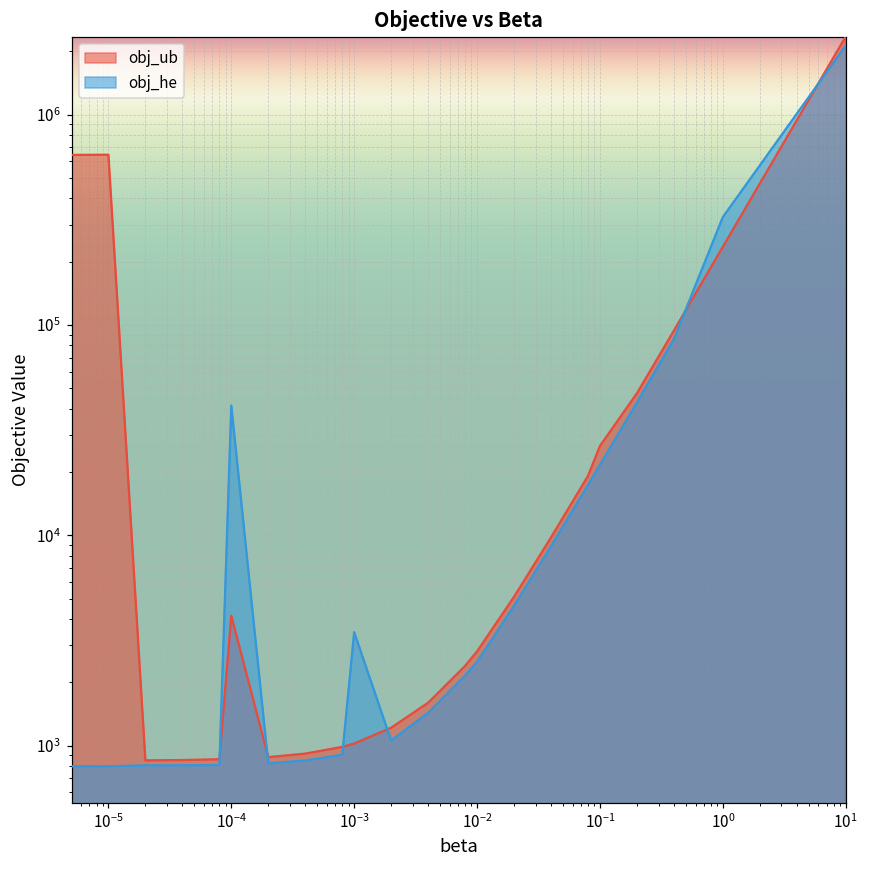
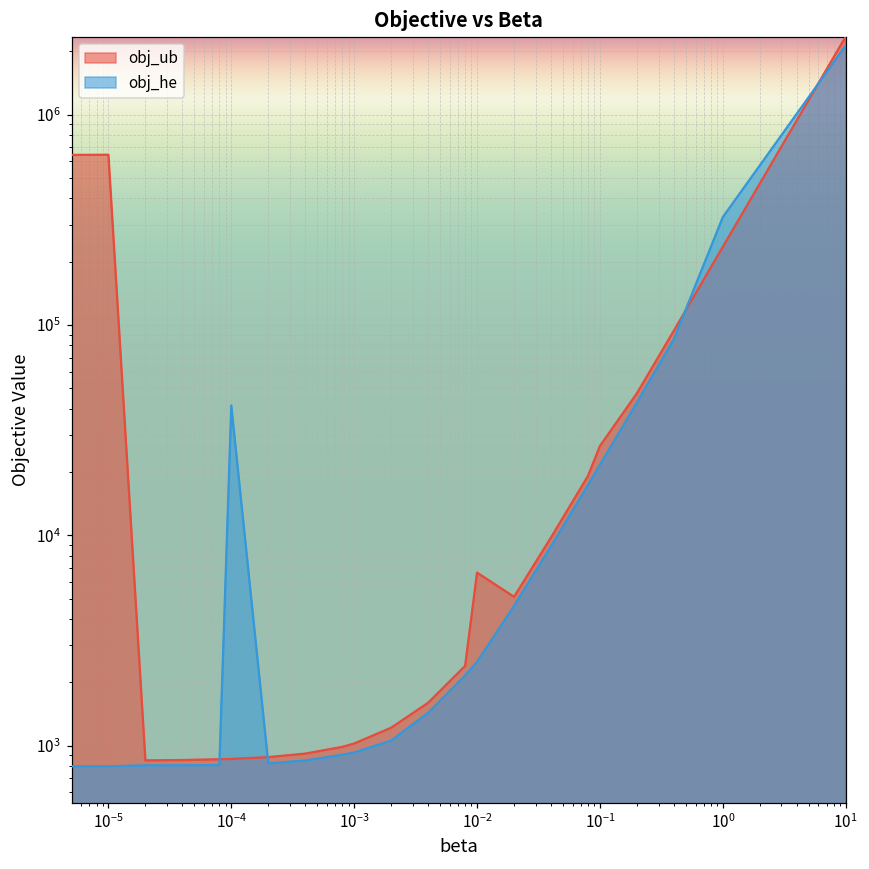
  {
    "obj_ub": {
      "10^-5": 640000,
-     "10^-4": 4100,
+     "10^-4": 900,
      "10^-3": 1000,
-     "10^-2": 2800,
+     "10^-2": 6600,
      "10^-1": 27000,
      "10^0": 230000,
      "10^1": 2300000
    },
    "obj_he": {
      "10^-5": 800,
      "10^-4": 41000,
-     "10^-3": 3500,
+     "10^-3": 900,
      "10^-2": 2500,
      "10^-1": 22000,
      "10^0": 330000,
      "10^1": 2100000
    }
  }
